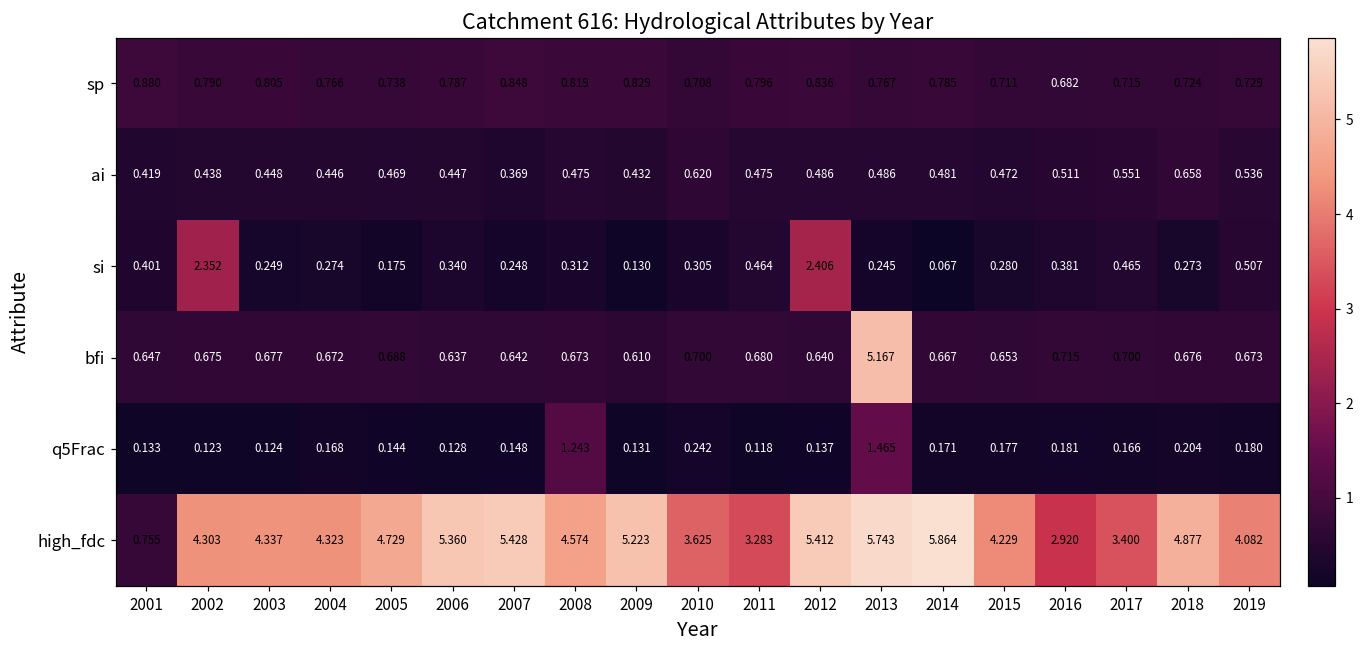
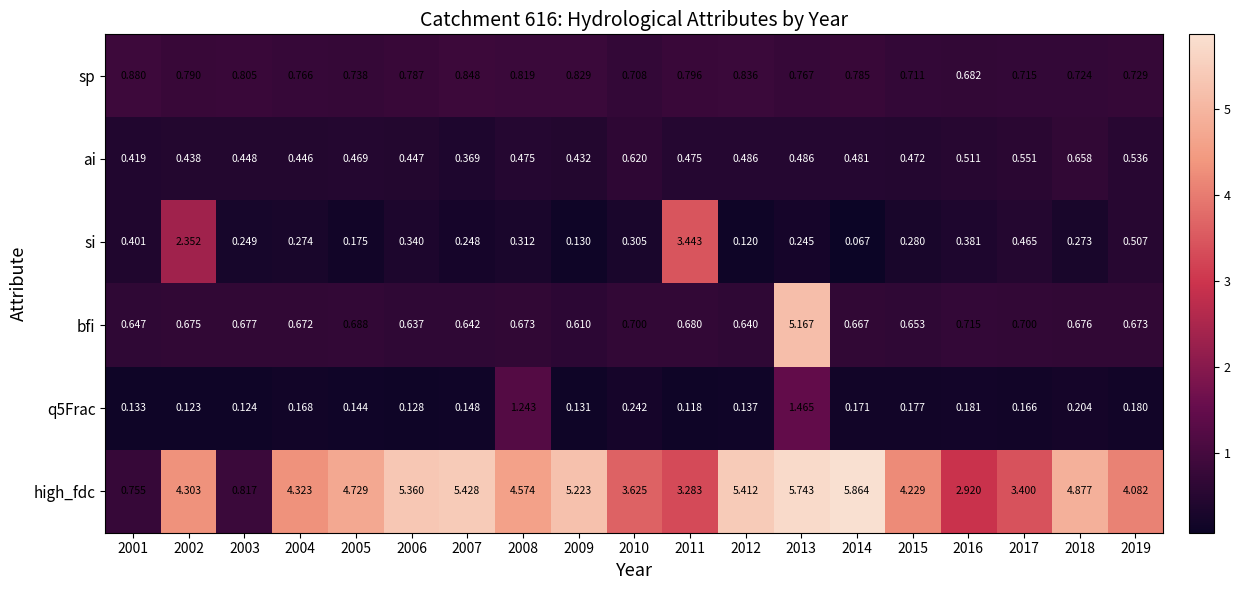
  {
    "sp": {
      "2001": 0.880,
      "2002": 0.790,
      "2003": 0.805,
      "2004": 0.766,
      "2005": 0.738,
      "2006": 0.787,
      "2007": 0.848,
      "2008": 0.819,
      "2009": 0.829,
      "2010": 0.708,
      "2011": 0.796,
      "2012": 0.836,
      "2013": 0.767,
      "2014": 0.785,
      "2015": 0.711,
      "2016": 0.682,
      "2017": 0.715,
      "2018": 0.724,
      "2019": 0.729
    },
    "ai": {
      "2001": 0.419,
      "2002": 0.438,
      "2003": 0.448,
      "2004": 0.446,
      "2005": 0.469,
      "2006": 0.447,
      "2007": 0.369,
      "2008": 0.475,
      "2009": 0.432,
      "2010": 0.620,
      "2011": 0.475,
      "2012": 0.486,
      "2013": 0.486,
      "2014": 0.481,
      "2015": 0.472,
      "2016": 0.511,
      "2017": 0.551,
      "2018": 0.658,
      "2019": 0.536
    },
    "si": {
      "2001": 0.401,
      "2002": 2.352,
      "2003": 0.249,
      "2004": 0.274,
      "2005": 0.175,
      "2006": 0.340,
      "2007": 0.248,
      "2008": 0.312,
      "2009": 0.130,
      "2010": 0.305,
-     "2011": 0.464,
-     "2012": 2.406,
+     "2011": 3.443,
+     "2012": 0.120,
      "2013": 0.245,
      "2014": 0.067,
      "2015": 0.280,
      "2016": 0.381,
      "2017": 0.465,
      "2018": 0.273,
      "2019": 0.507
    },
    "bfi": {
      "2001": 0.647,
      "2002": 0.675,
      "2003": 0.677,
      "2004": 0.672,
      "2005": 0.688,
      "2006": 0.637,
      "2007": 0.642,
      "2008": 0.673,
      "2009": 0.610,
      "2010": 0.700,
      "2011": 0.680,
      "2012": 0.640,
      "2013": 5.167,
      "2014": 0.667,
      "2015": 0.653,
      "2016": 0.715,
      "2017": 0.700,
      "2018": 0.676,
      "2019": 0.673
    },
    "q5Frac": {
      "2001": 0.133,
      "2002": 0.123,
      "2003": 0.124,
      "2004": 0.168,
      "2005": 0.144,
      "2006": 0.128,
      "2007": 0.148,
      "2008": 1.243,
      "2009": 0.131,
      "2010": 0.242,
      "2011": 0.118,
      "2012": 0.137,
      "2013": 1.465,
      "2014": 0.171,
      "2015": 0.177,
      "2016": 0.181,
      "2017": 0.166,
      "2018": 0.204,
      "2019": 0.180
    },
    "high_fdc": {
      "2001": 0.755,
      "2002": 4.303,
-     "2003": 4.337,
+     "2003": 0.817,
      "2004": 4.323,
      "2005": 4.729,
      "2006": 5.360,
      "2007": 5.428,
      "2008": 4.574,
      "2009": 5.223,
      "2010": 3.625,
      "2011": 3.283,
      "2012": 5.412,
      "2013": 5.743,
      "2014": 5.864,
      "2015": 4.229,
      "2016": 2.920,
      "2017": 3.400,
      "2018": 4.877,
      "2019": 4.082
    }
  }
